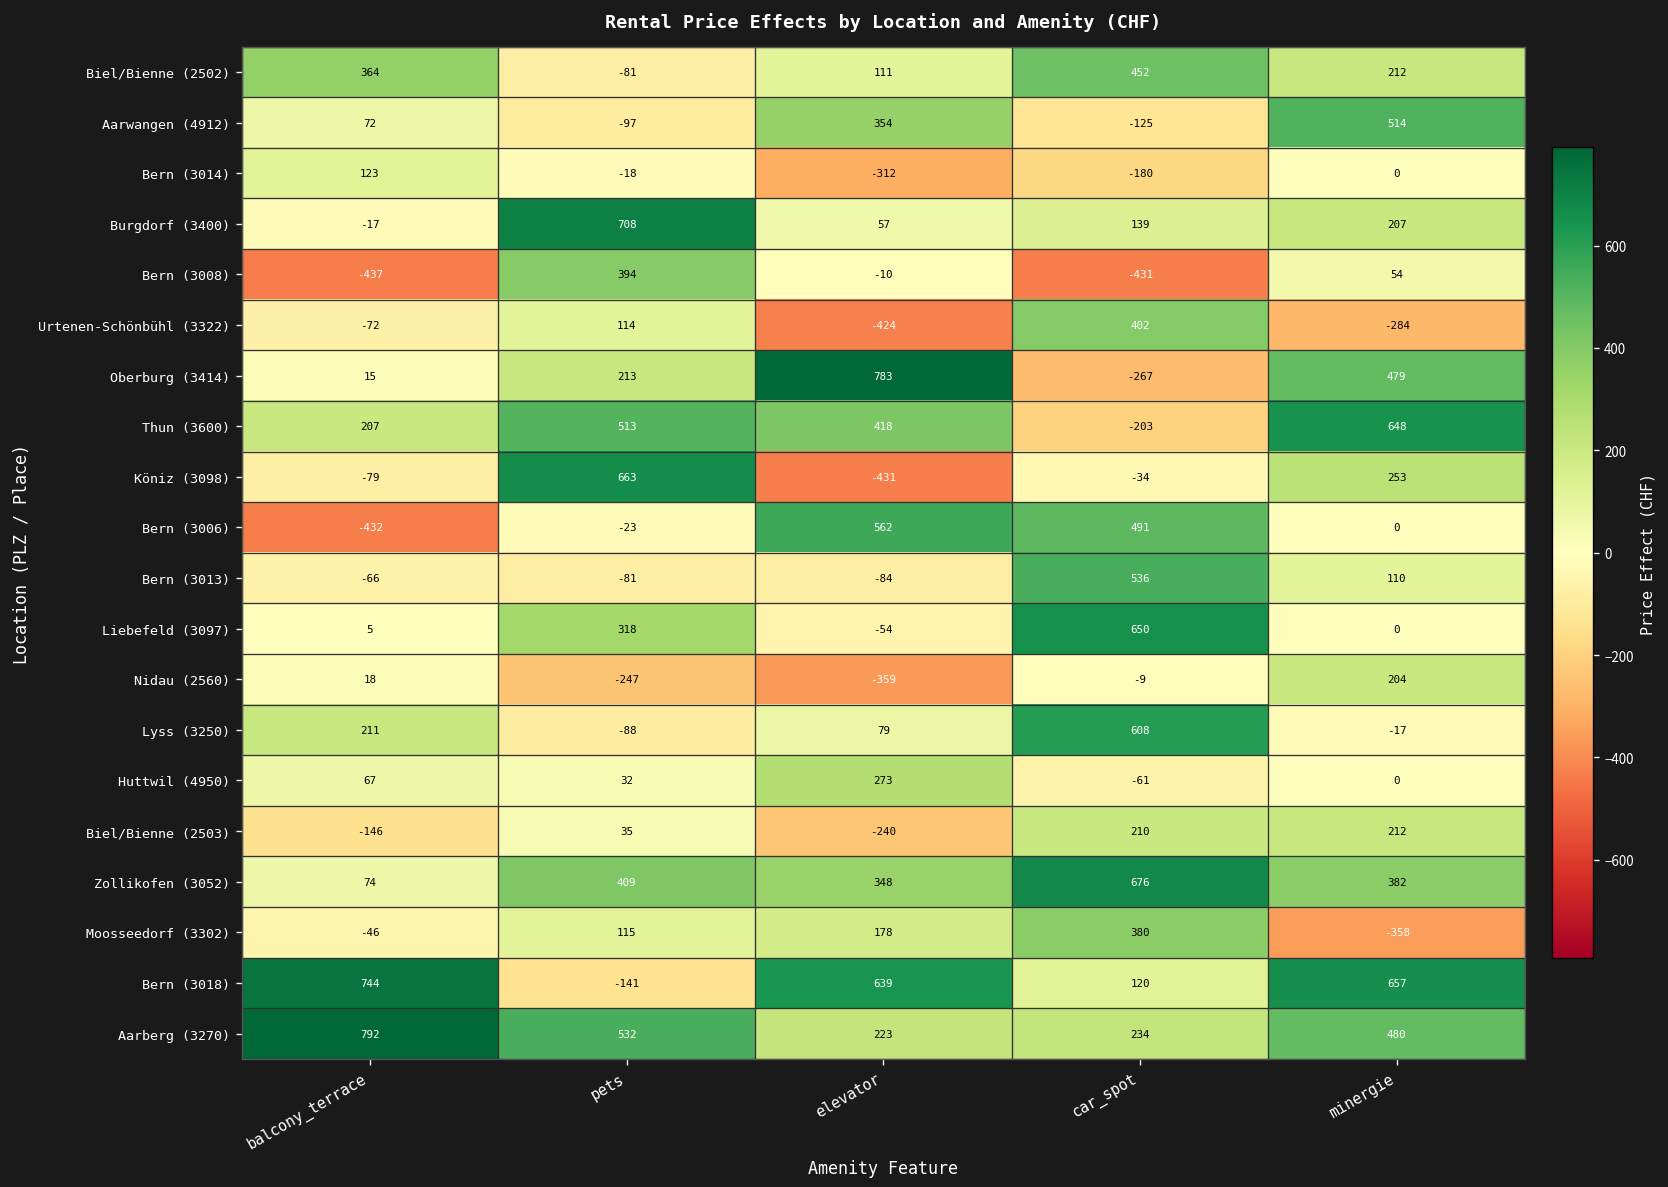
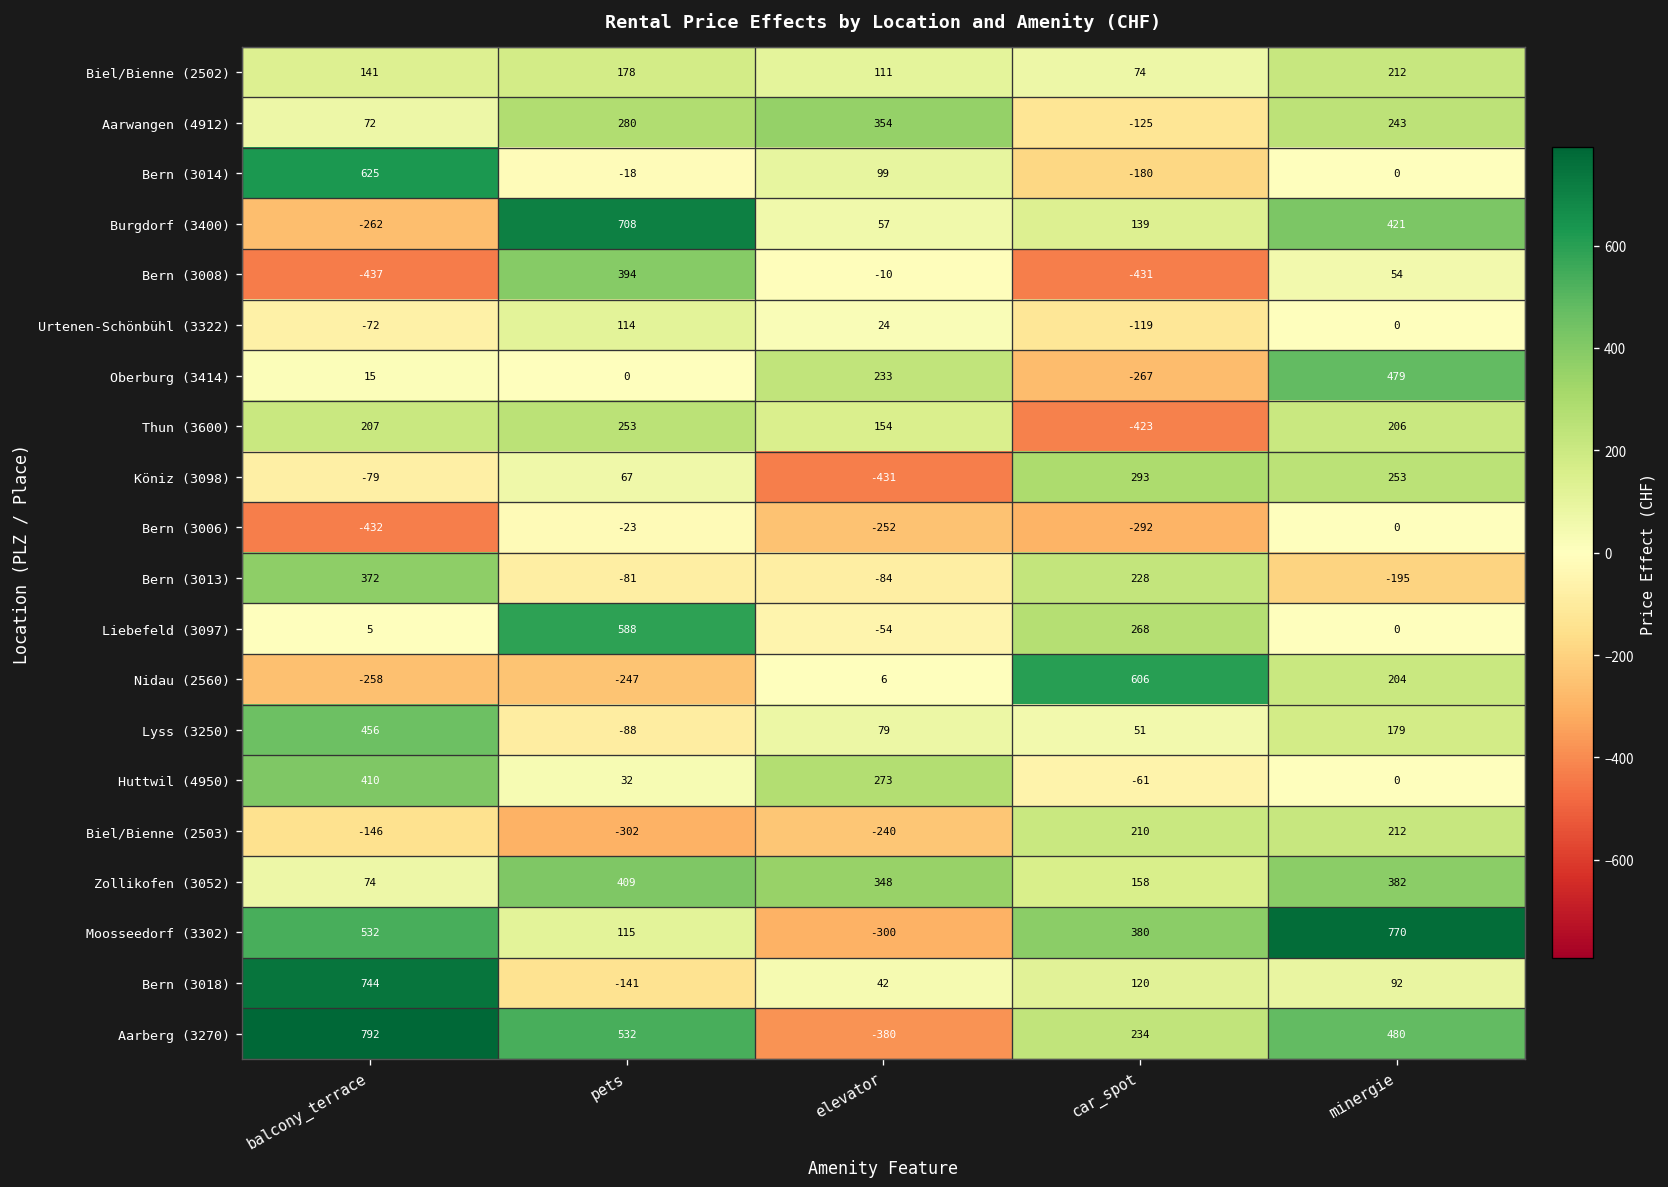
  {
    "Biel/Bienne (2502)": {
-     "balcony_terrace": 364,
-     "pets": -81,
+     "balcony_terrace": 141,
+     "pets": 178,
      "elevator": 111,
-     "car_spot": 452,
+     "car_spot": 74,
      "minergie": 212
    },
    "Aarwangen (4912)": {
      "balcony_terrace": 72,
-     "pets": -97,
+     "pets": 280,
      "elevator": 354,
      "car_spot": -125,
-     "minergie": 514
+     "minergie": 243
    },
    "Bern (3014)": {
-     "balcony_terrace": 123,
+     "balcony_terrace": 625,
      "pets": -18,
-     "elevator": -312,
+     "elevator": 99,
      "car_spot": -180,
      "minergie": 0
    },
    "Burgdorf (3400)": {
-     "balcony_terrace": -17,
+     "balcony_terrace": -262,
      "pets": 708,
      "elevator": 57,
      "car_spot": 139,
-     "minergie": 207
+     "minergie": 421
    },
    "Bern (3008)": {
      "balcony_terrace": -437,
      "pets": 394,
      "elevator": -10,
      "car_spot": -431,
      "minergie": 54
    },
    "Urtenen-Schönbühl (3322)": {
      "balcony_terrace": -72,
      "pets": 114,
-     "elevator": -424,
-     "car_spot": 402,
-     "minergie": -284
+     "elevator": 24,
+     "car_spot": -119,
+     "minergie": 0
    },
    "Oberburg (3414)": {
      "balcony_terrace": 15,
-     "pets": 213,
-     "elevator": 783,
+     "pets": 0,
+     "elevator": 233,
      "car_spot": -267,
      "minergie": 479
    },
    "Thun (3600)": {
      "balcony_terrace": 207,
-     "pets": 513,
-     "elevator": 418,
-     "car_spot": -203,
-     "minergie": 648
+     "pets": 253,
+     "elevator": 154,
+     "car_spot": -423,
+     "minergie": 206
    },
    "Köniz (3098)": {
      "balcony_terrace": -79,
-     "pets": 663,
+     "pets": 67,
      "elevator": -431,
-     "car_spot": -34,
+     "car_spot": 293,
      "minergie": 253
    },
    "Bern (3006)": {
      "balcony_terrace": -432,
      "pets": -23,
-     "elevator": 562,
-     "car_spot": 491,
+     "elevator": -252,
+     "car_spot": -292,
      "minergie": 0
    },
    "Bern (3013)": {
-     "balcony_terrace": -66,
+     "balcony_terrace": 372,
      "pets": -81,
      "elevator": -84,
-     "car_spot": 536,
-     "minergie": 110
+     "car_spot": 228,
+     "minergie": -195
    },
    "Liebefeld (3097)": {
      "balcony_terrace": 5,
-     "pets": 318,
+     "pets": 588,
      "elevator": -54,
-     "car_spot": 650,
+     "car_spot": 268,
      "minergie": 0
    },
    "Nidau (2560)": {
-     "balcony_terrace": 18,
+     "balcony_terrace": -258,
      "pets": -247,
-     "elevator": -359,
-     "car_spot": -9,
+     "elevator": 6,
+     "car_spot": 606,
      "minergie": 204
    },
    "Lyss (3250)": {
-     "balcony_terrace": 211,
+     "balcony_terrace": 456,
      "pets": -88,
      "elevator": 79,
-     "car_spot": 608,
-     "minergie": -17
+     "car_spot": 51,
+     "minergie": 179
    },
    "Huttwil (4950)": {
-     "balcony_terrace": 67,
+     "balcony_terrace": 410,
      "pets": 32,
      "elevator": 273,
      "car_spot": -61,
      "minergie": 0
    },
    "Biel/Bienne (2503)": {
      "balcony_terrace": -146,
-     "pets": 35,
+     "pets": -302,
      "elevator": -240,
      "car_spot": 210,
      "minergie": 212
    },
    "Zollikofen (3052)": {
      "balcony_terrace": 74,
      "pets": 409,
      "elevator": 348,
-     "car_spot": 676,
+     "car_spot": 158,
      "minergie": 382
    },
    "Moosseedorf (3302)": {
-     "balcony_terrace": -46,
+     "balcony_terrace": 532,
      "pets": 115,
-     "elevator": 178,
+     "elevator": -300,
      "car_spot": 380,
-     "minergie": -358
+     "minergie": 770
    },
    "Bern (3018)": {
      "balcony_terrace": 744,
      "pets": -141,
-     "elevator": 639,
+     "elevator": 42,
      "car_spot": 120,
-     "minergie": 657
+     "minergie": 92
    },
    "Aarberg (3270)": {
      "balcony_terrace": 792,
      "pets": 532,
-     "elevator": 223,
+     "elevator": -380,
      "car_spot": 234,
      "minergie": 480
    }
  }
